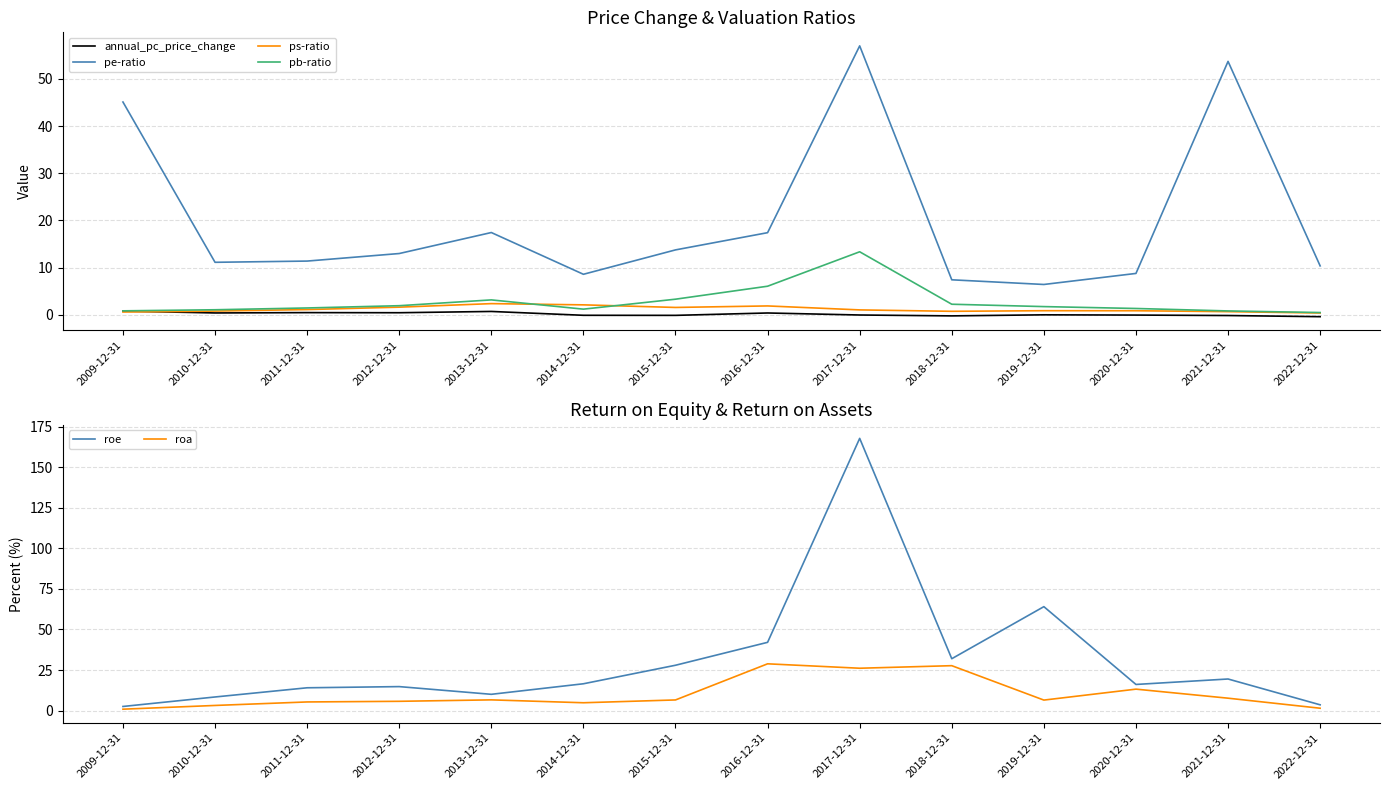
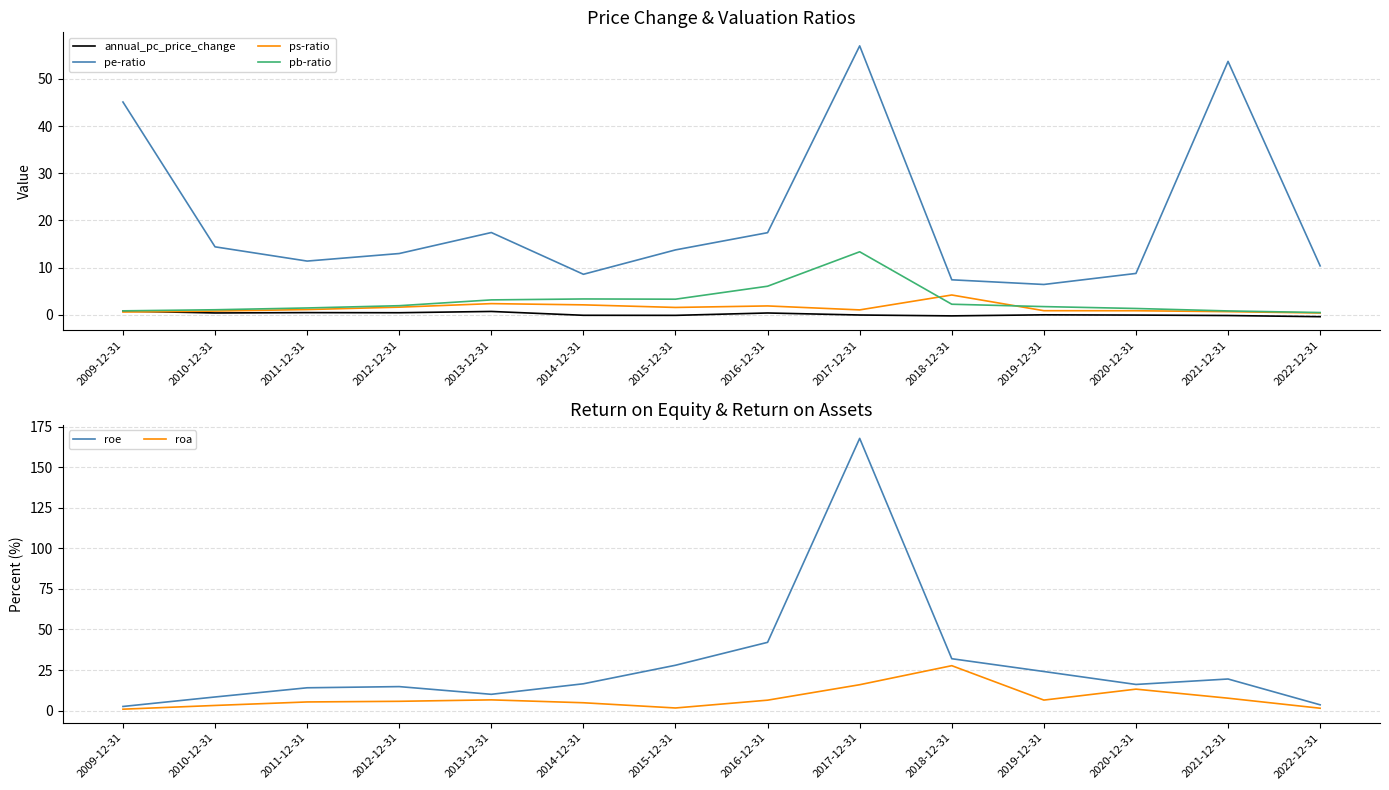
  {
    "Price Change & Valuation Ratios": {
      "annual_pc_price_change": {
        "2011-12-31": 0,
        "2012-12-31": 0,
        "2013-12-31": 1,
        "2014-12-31": 0,
        "2015-12-31": 0,
        "2016-12-31": 0,
        "2017-12-31": 0,
        "2018-12-31": 0,
        "2019-12-31": 0,
        "2020-12-31": 0,
        "2021-12-31": 0,
        "2022-12-31": 0
      },
      "pe-ratio": {
        "2009-12-31": 45,
-       "2010-12-31": 11,
+       "2010-12-31": 14,
        "2011-12-31": 11,
        "2012-12-31": 13,
        "2013-12-31": 17,
        "2014-12-31": 9,
        "2015-12-31": 14,
        "2016-12-31": 17,
        "2017-12-31": 57,
        "2018-12-31": 7,
        "2019-12-31": 6,
        "2020-12-31": 9,
        "2021-12-31": 54,
        "2022-12-31": 10
      },
      "ps-ratio": {
        "2013-12-31": 2,
        "2014-12-31": 2,
        "2015-12-31": 2,
        "2016-12-31": 2,
        "2017-12-31": 1,
-       "2018-12-31": 1,
+       "2018-12-31": 4,
        "2019-12-31": 1
      },
      "pb-ratio": {
        "2013-12-31": 3,
-       "2014-12-31": 1,
+       "2014-12-31": 3,
        "2015-12-31": 3,
        "2016-12-31": 6,
        "2017-12-31": 13,
        "2018-12-31": 2,
        "2019-12-31": 2
      }
    },
    "Return on Equity & Return on Assets": {
      "roe": {
        "2009-12-31": 3,
        "2010-12-31": 8,
        "2011-12-31": 14,
        "2012-12-31": 15,
        "2013-12-31": 10,
        "2014-12-31": 17,
        "2015-12-31": 28,
        "2016-12-31": 42,
        "2017-12-31": 168,
        "2018-12-31": 32,
-       "2019-12-31": 64,
+       "2019-12-31": 24,
        "2020-12-31": 16,
        "2021-12-31": 19,
        "2022-12-31": 4
      },
      "roa": {
        "2009-12-31": 1,
        "2010-12-31": 3,
        "2011-12-31": 5,
        "2012-12-31": 6,
        "2013-12-31": 7,
        "2014-12-31": 5,
-       "2015-12-31": 7,
-       "2016-12-31": 29,
-       "2017-12-31": 26,
+       "2015-12-31": 2,
+       "2016-12-31": 6,
+       "2017-12-31": 16,
        "2018-12-31": 28,
        "2019-12-31": 6,
        "2020-12-31": 13,
        "2021-12-31": 8,
        "2022-12-31": 1
      }
    }
  }
